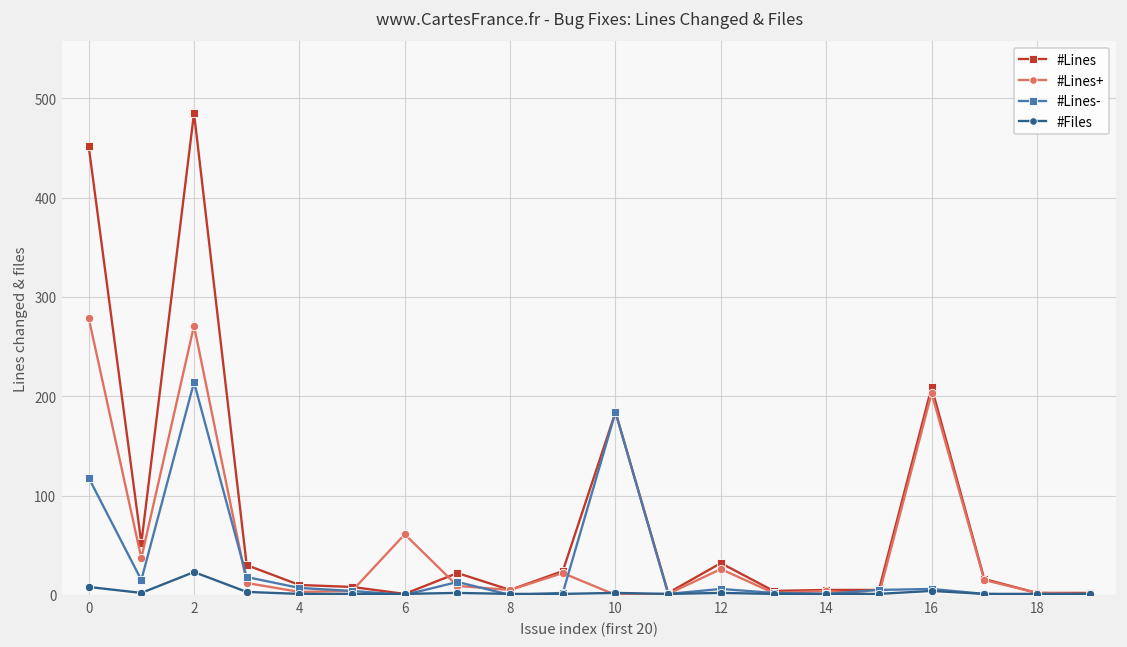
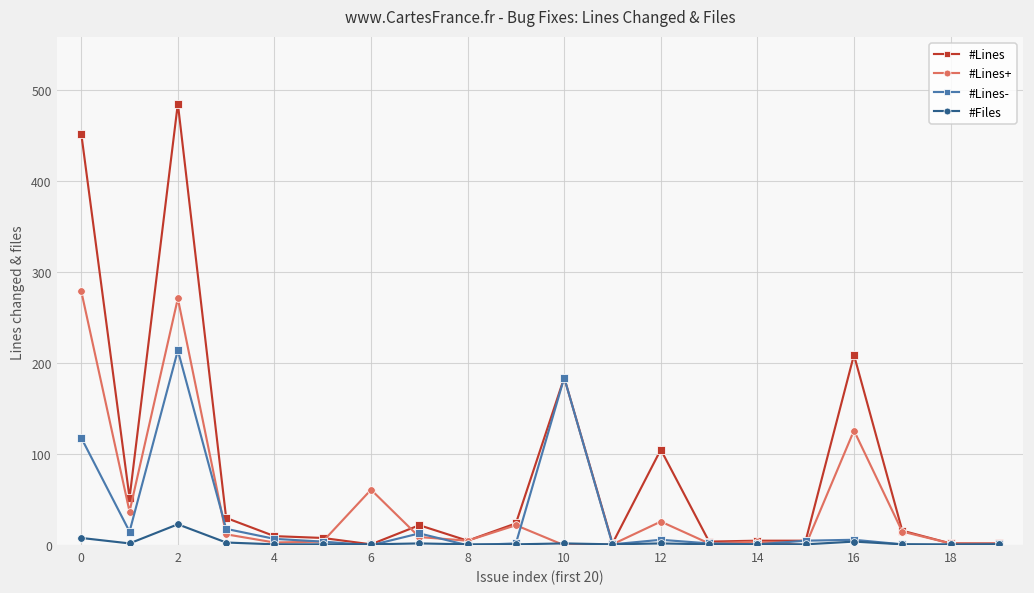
  {
    "#Lines": {
      "0": 450,
      "2": 490,
-     "12": 30,
+     "12": 110,
      "16": 210
    },
    "#Lines+": {
      "0": 280,
      "2": 270,
      "6": 60,
      "12": 30,
-     "16": 200
+     "16": 130
    }
  }
